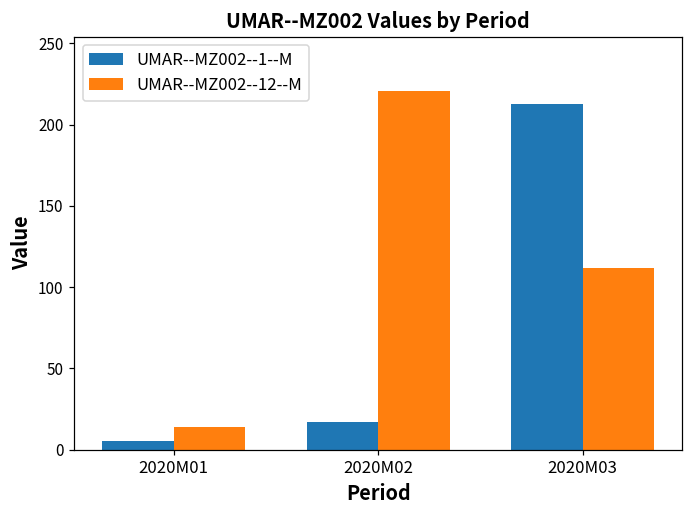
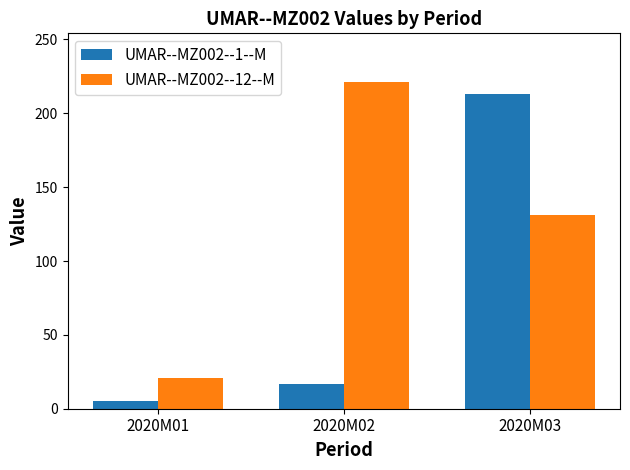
  {
    "UMAR--MZ002--1--M": {
      "2020M01": 5,
      "2020M02": 17,
      "2020M03": 213
    },
    "UMAR--MZ002--12--M": {
-     "2020M01": 14,
+     "2020M01": 21,
      "2020M02": 221,
-     "2020M03": 112
+     "2020M03": 131
    }
  }
